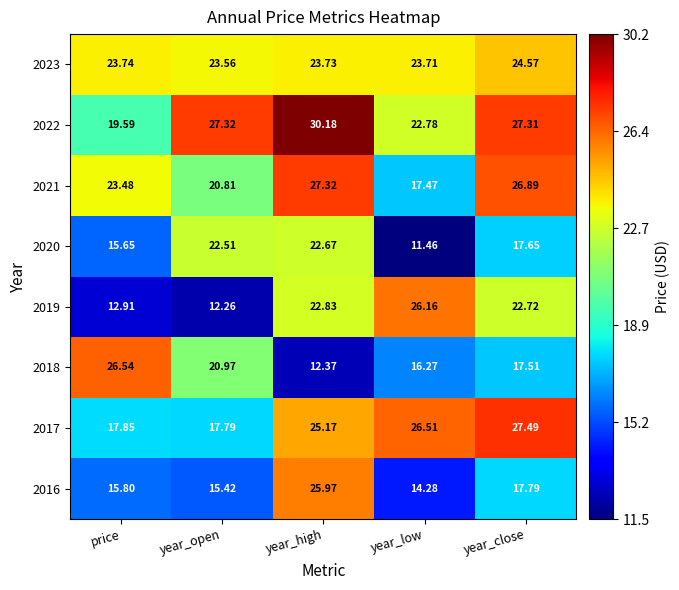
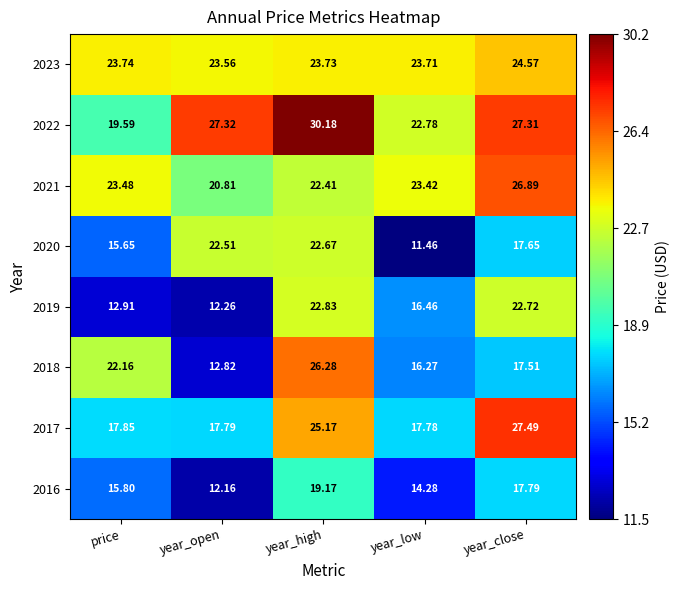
  {
    "2023": {
      "price": 23.74,
      "year_open": 23.56,
      "year_high": 23.73,
      "year_low": 23.71,
      "year_close": 24.57
    },
    "2022": {
      "price": 19.59,
      "year_open": 27.32,
      "year_high": 30.18,
      "year_low": 22.78,
      "year_close": 27.31
    },
    "2021": {
      "price": 23.48,
      "year_open": 20.81,
-     "year_high": 27.32,
-     "year_low": 17.47,
+     "year_high": 22.41,
+     "year_low": 23.42,
      "year_close": 26.89
    },
    "2020": {
      "price": 15.65,
      "year_open": 22.51,
      "year_high": 22.67,
      "year_low": 11.46,
      "year_close": 17.65
    },
    "2019": {
      "price": 12.91,
      "year_open": 12.26,
      "year_high": 22.83,
-     "year_low": 26.16,
+     "year_low": 16.46,
      "year_close": 22.72
    },
    "2018": {
-     "price": 26.54,
-     "year_open": 20.97,
-     "year_high": 12.37,
+     "price": 22.16,
+     "year_open": 12.82,
+     "year_high": 26.28,
      "year_low": 16.27,
      "year_close": 17.51
    },
    "2017": {
      "price": 17.85,
      "year_open": 17.79,
      "year_high": 25.17,
-     "year_low": 26.51,
+     "year_low": 17.78,
      "year_close": 27.49
    },
    "2016": {
      "price": 15.80,
-     "year_open": 15.42,
-     "year_high": 25.97,
+     "year_open": 12.16,
+     "year_high": 19.17,
      "year_low": 14.28,
      "year_close": 17.79
    }
  }
